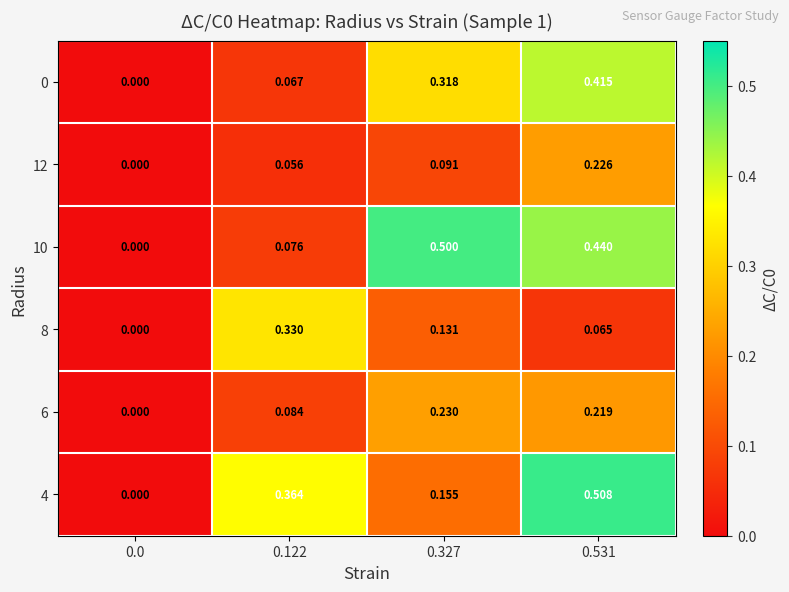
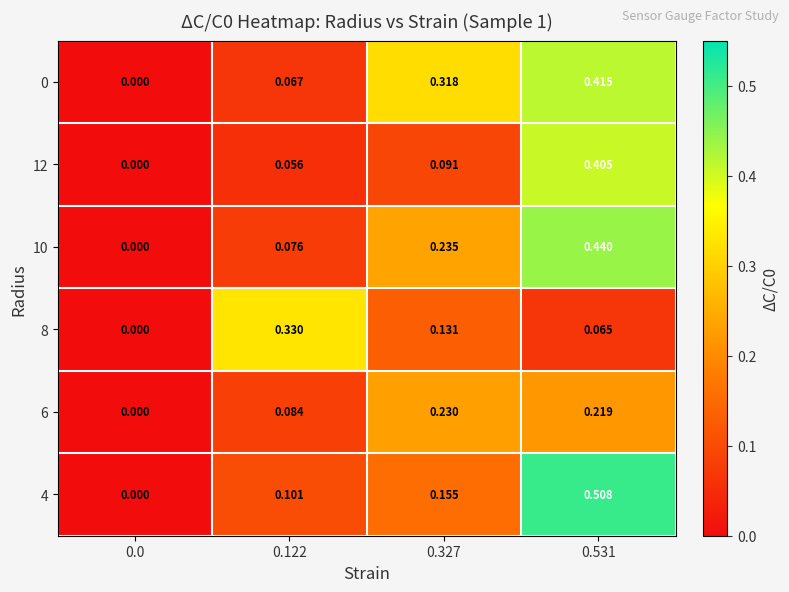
  {
    "0": {
      "0.0": 0.000,
      "0.122": 0.067,
      "0.327": 0.318,
      "0.531": 0.415
    },
    "12": {
      "0.0": 0.000,
      "0.122": 0.056,
      "0.327": 0.091,
-     "0.531": 0.226
+     "0.531": 0.405
    },
    "10": {
      "0.0": 0.000,
      "0.122": 0.076,
-     "0.327": 0.500,
+     "0.327": 0.235,
      "0.531": 0.440
    },
    "8": {
      "0.0": 0.000,
      "0.122": 0.330,
      "0.327": 0.131,
      "0.531": 0.065
    },
    "6": {
      "0.0": 0.000,
      "0.122": 0.084,
      "0.327": 0.230,
      "0.531": 0.219
    },
    "4": {
      "0.0": 0.000,
-     "0.122": 0.364,
+     "0.122": 0.101,
      "0.327": 0.155,
      "0.531": 0.508
    }
  }
